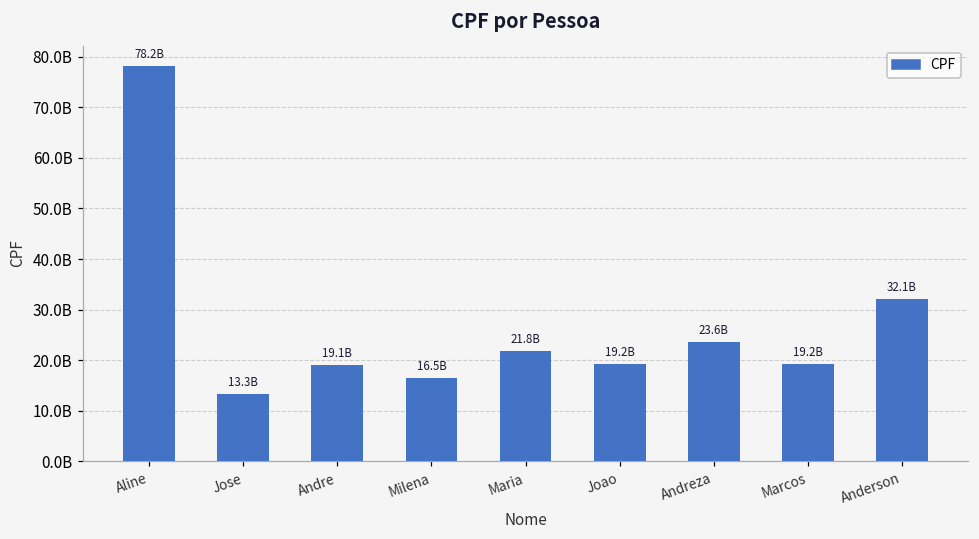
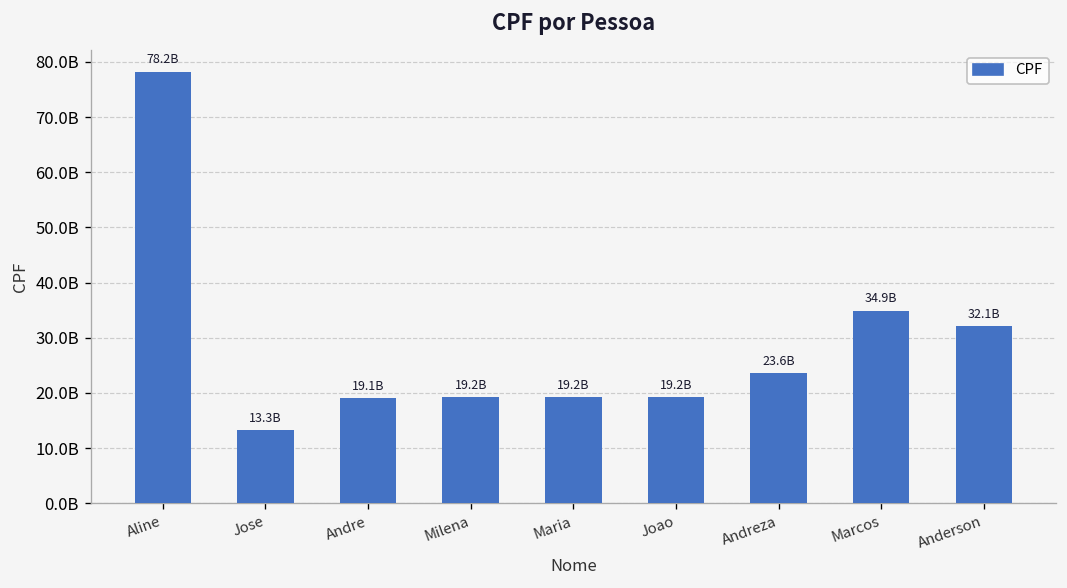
  {
    "Aline": "78.2B",
    "Jose": "13.3B",
    "Andre": "19.1B",
-   "Milena": "16.5B",
-   "Maria": "21.8B",
+   "Milena": "19.2B",
+   "Maria": "19.2B",
    "Joao": "19.2B",
    "Andreza": "23.6B",
-   "Marcos": "19.2B",
+   "Marcos": "34.9B",
    "Anderson": "32.1B"
  }
